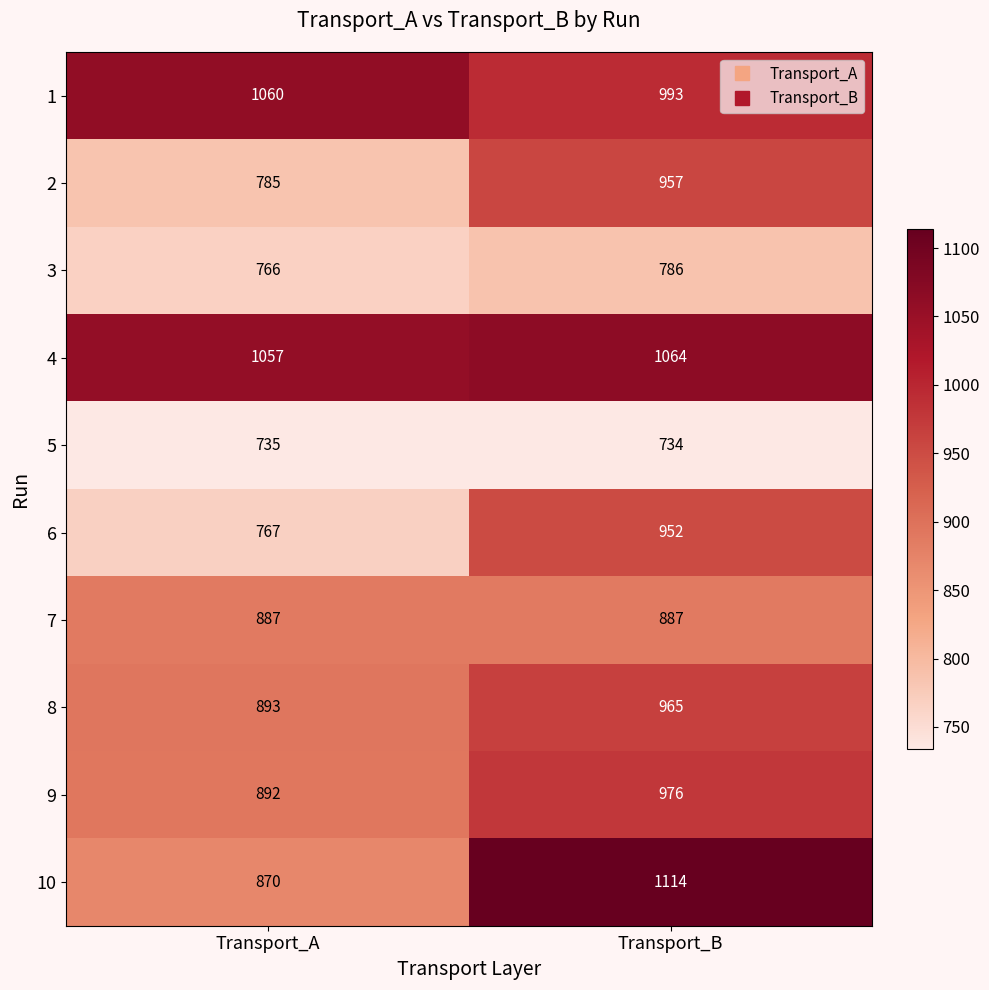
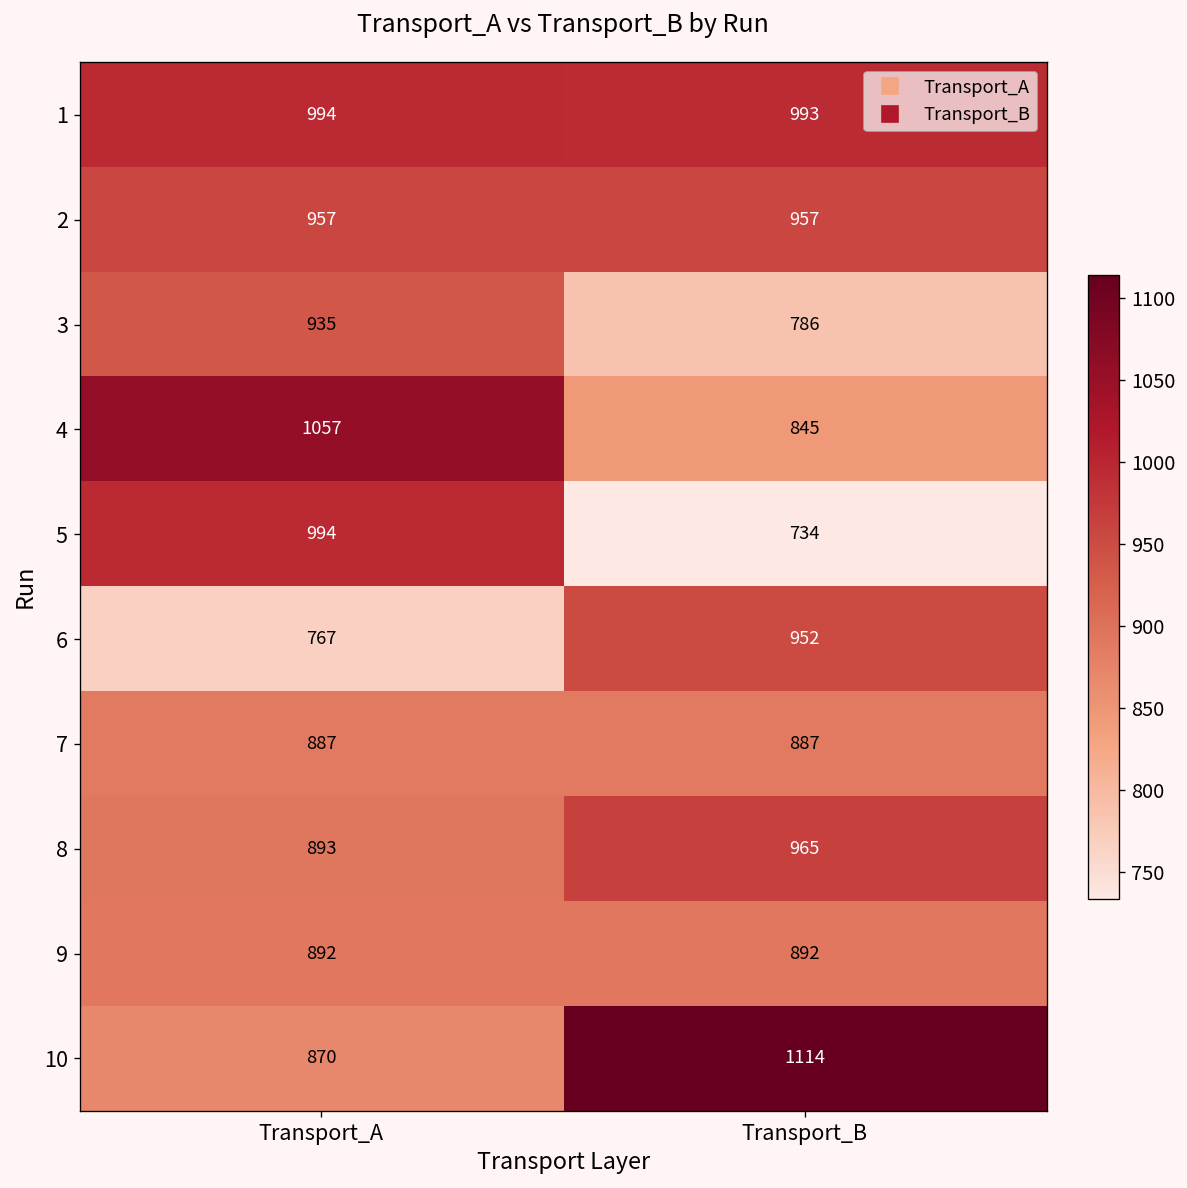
  {
    "1": {
-     "Transport_A": 1060,
+     "Transport_A": 994,
      "Transport_B": 993
    },
    "2": {
-     "Transport_A": 785,
+     "Transport_A": 957,
      "Transport_B": 957
    },
    "3": {
-     "Transport_A": 766,
+     "Transport_A": 935,
      "Transport_B": 786
    },
    "4": {
      "Transport_A": 1057,
-     "Transport_B": 1064
+     "Transport_B": 845
    },
    "5": {
-     "Transport_A": 735,
+     "Transport_A": 994,
      "Transport_B": 734
    },
    "6": {
      "Transport_A": 767,
      "Transport_B": 952
    },
    "7": {
      "Transport_A": 887,
      "Transport_B": 887
    },
    "8": {
      "Transport_A": 893,
      "Transport_B": 965
    },
    "9": {
      "Transport_A": 892,
-     "Transport_B": 976
+     "Transport_B": 892
    },
    "10": {
      "Transport_A": 870,
      "Transport_B": 1114
    }
  }
